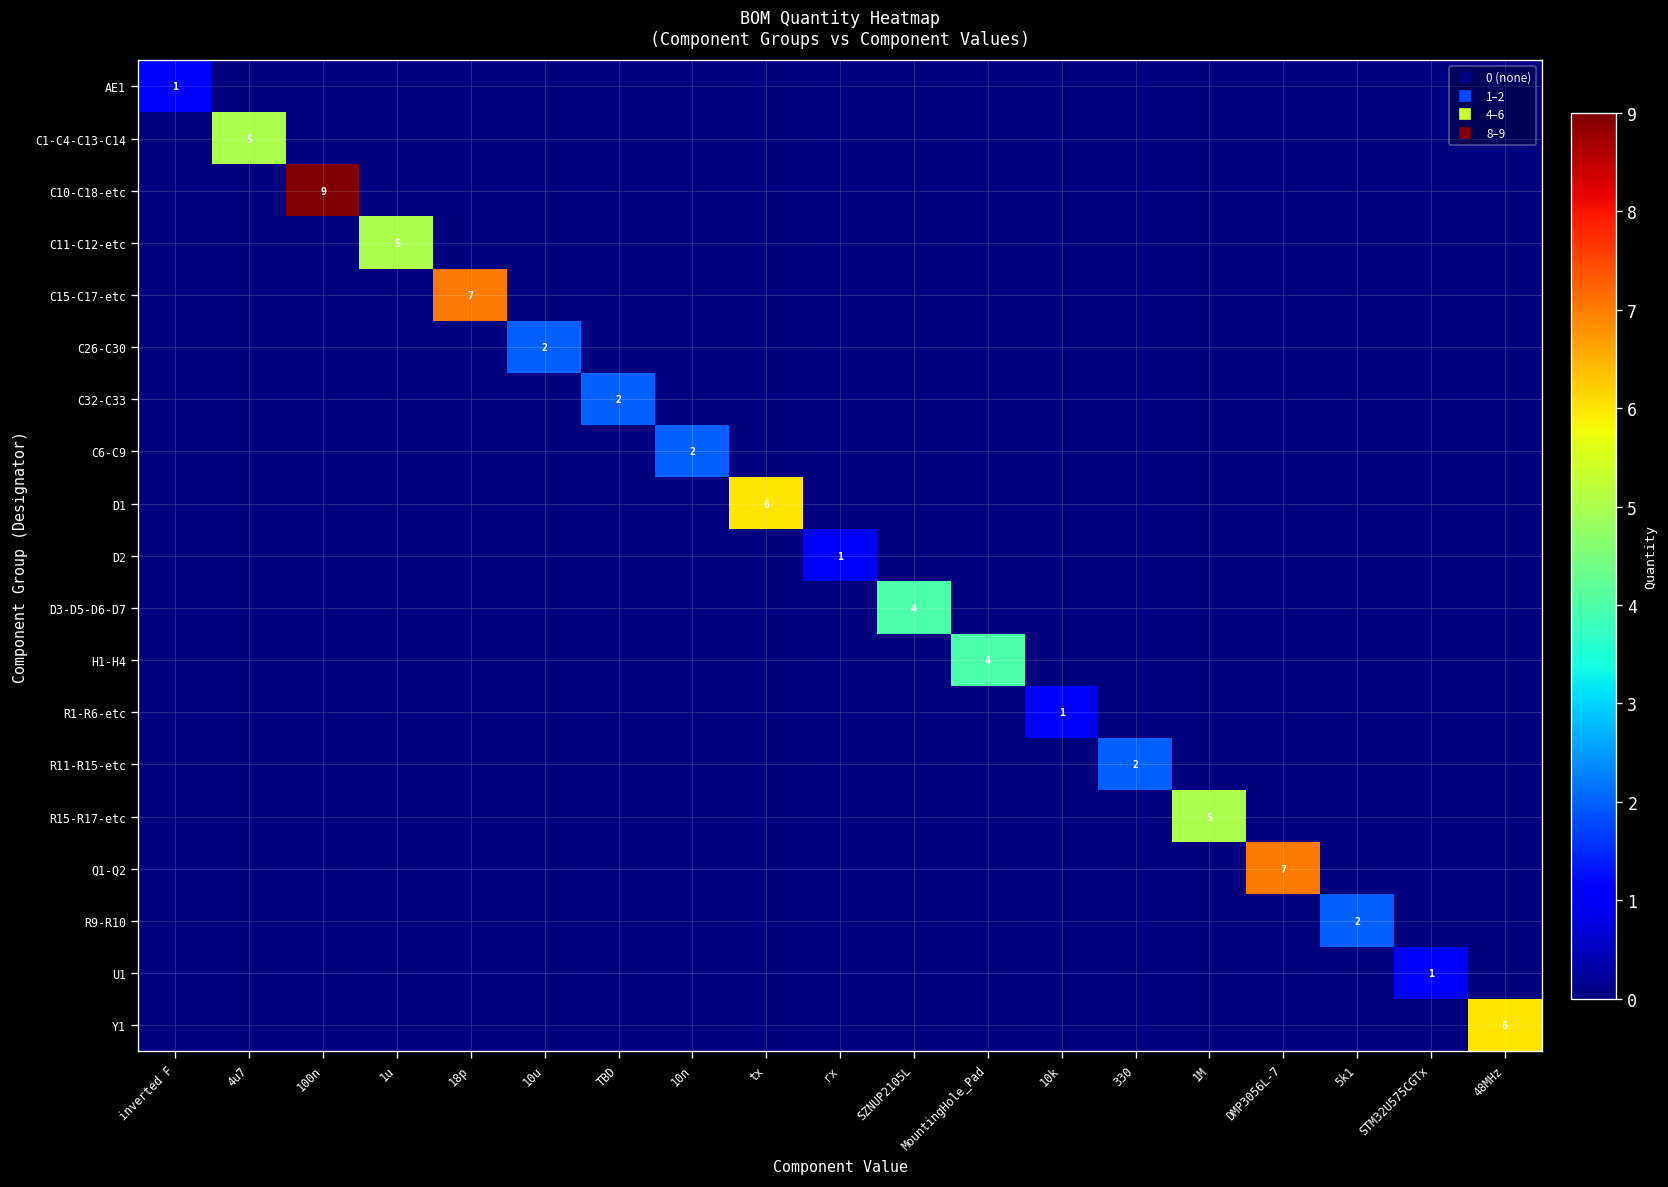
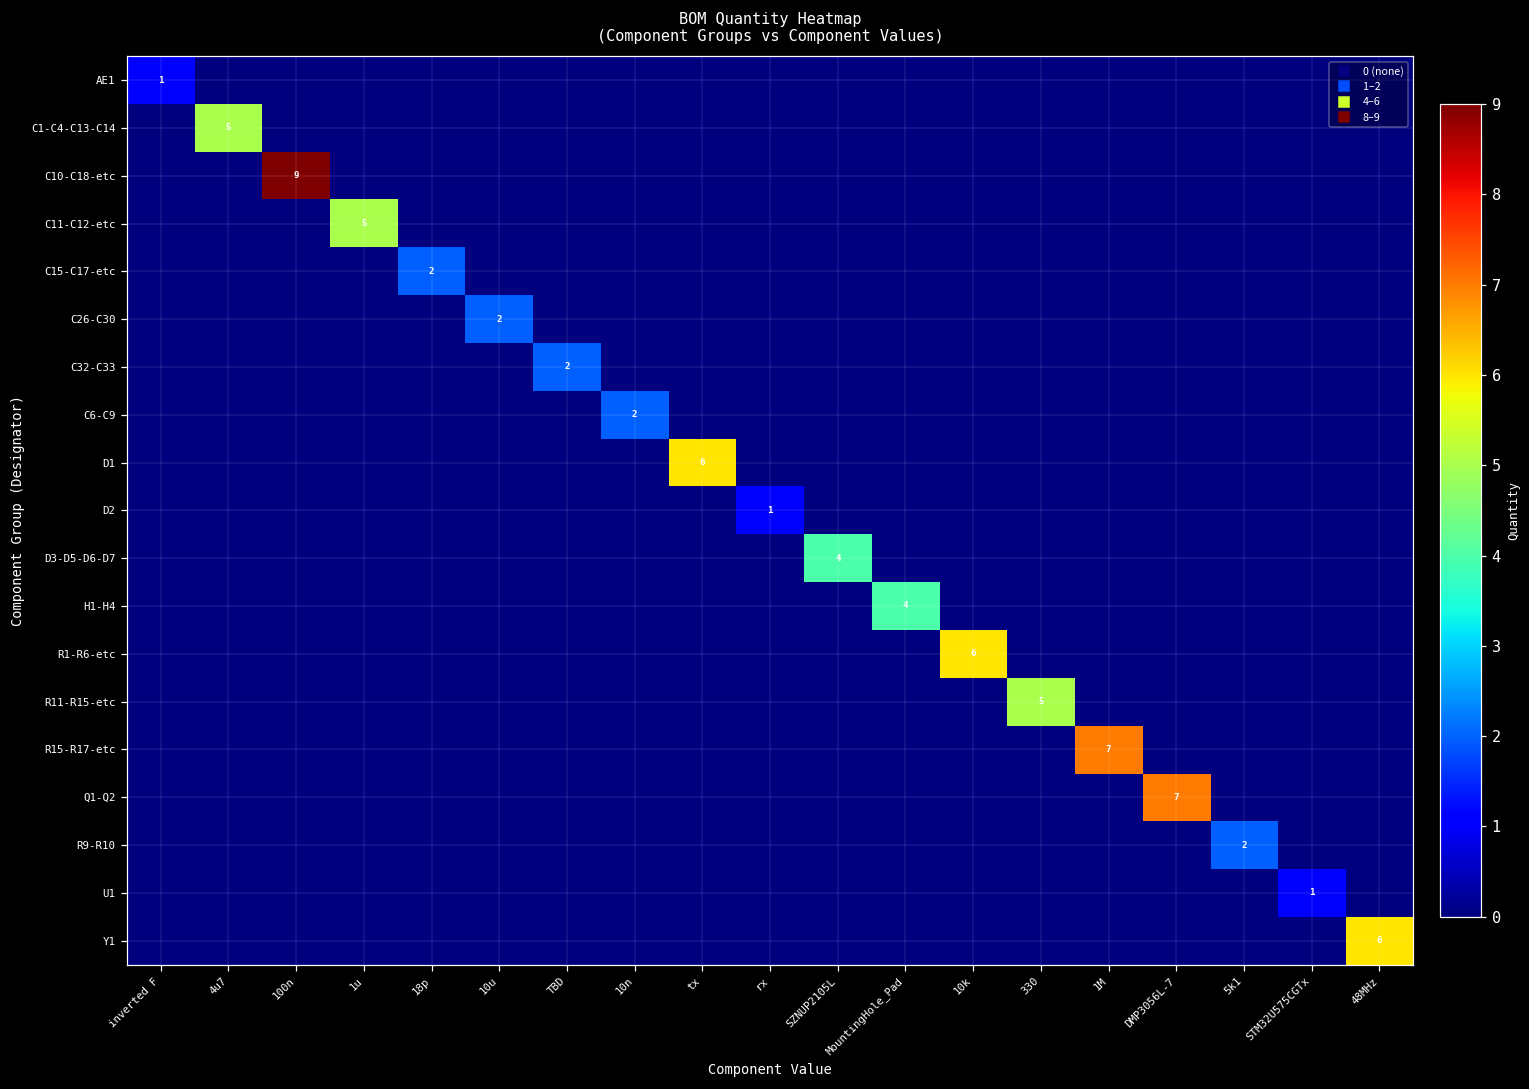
  {
    "AE1": {
      "inverted F": 1
    },
    "C1-C4-C13-C14": {
      "4u7": 5
    },
    "C10-C18-etc": {
      "100n": 9
    },
    "C11-C12-etc": {
      "1u": 5
    },
    "C15-C17-etc": {
-     "18p": 7
+     "18p": 2
    },
    "C26-C30": {
      "10u": 2
    },
    "C32-C33": {
      "TBD": 2
    },
    "C6-C9": {
      "10n": 2
    },
    "D1": {
      "tx": 6
    },
    "D2": {
      "rx": 1
    },
    "D3-D5-D6-D7": {
      "SZNUP2105L": 4
    },
    "H1-H4": {
      "MountingHole_Pad": 4
    },
    "R1-R6-etc": {
-     "10k": 1
+     "10k": 6
    },
    "R11-R15-etc": {
-     "330": 2
+     "330": 5
    },
    "R15-R17-etc": {
-     "1M": 5
+     "1M": 7
    },
    "Q1-Q2": {
      "DMP3056L-7": 7
    },
    "R9-R10": {
      "5k1": 2
    },
    "U1": {
      "STM32U575CGTx": 1
    },
    "Y1": {
      "48MHz": 6
    }
  }
